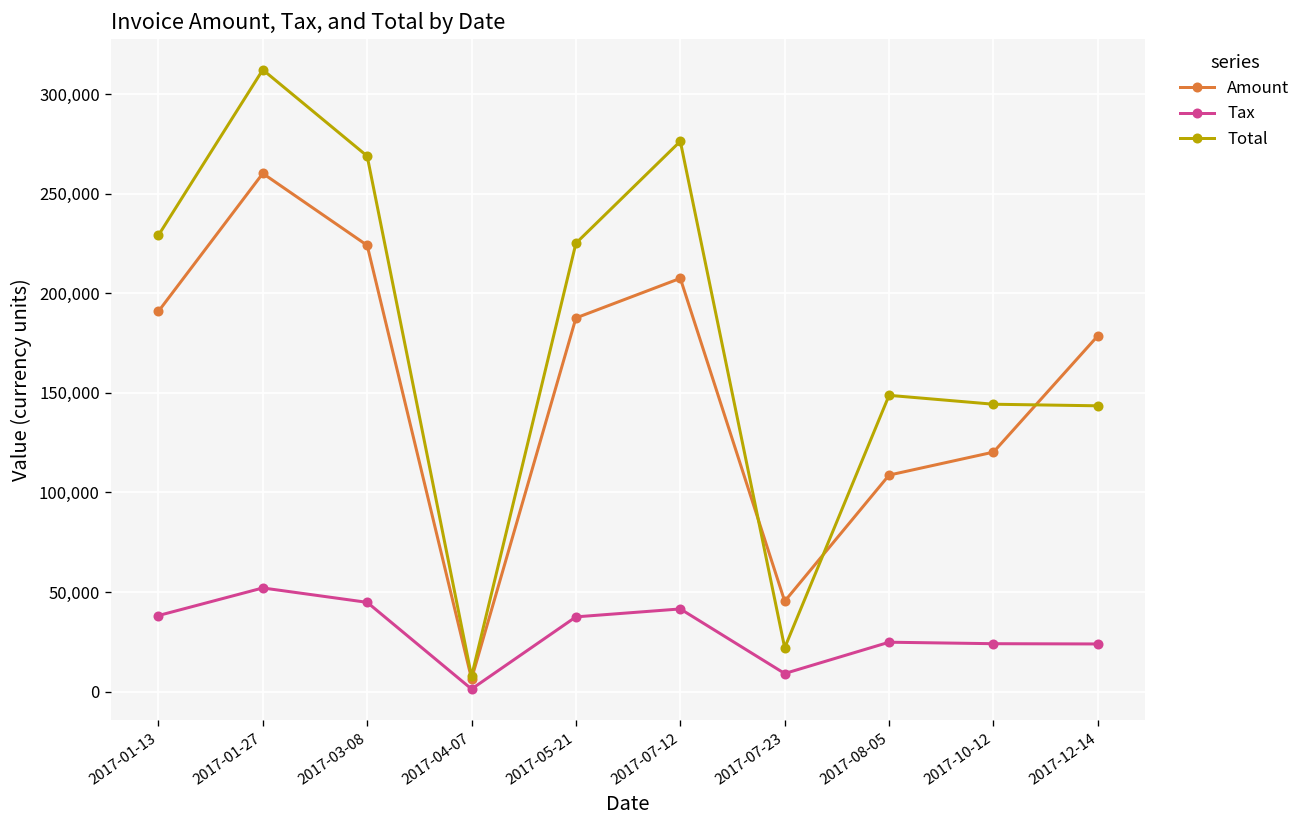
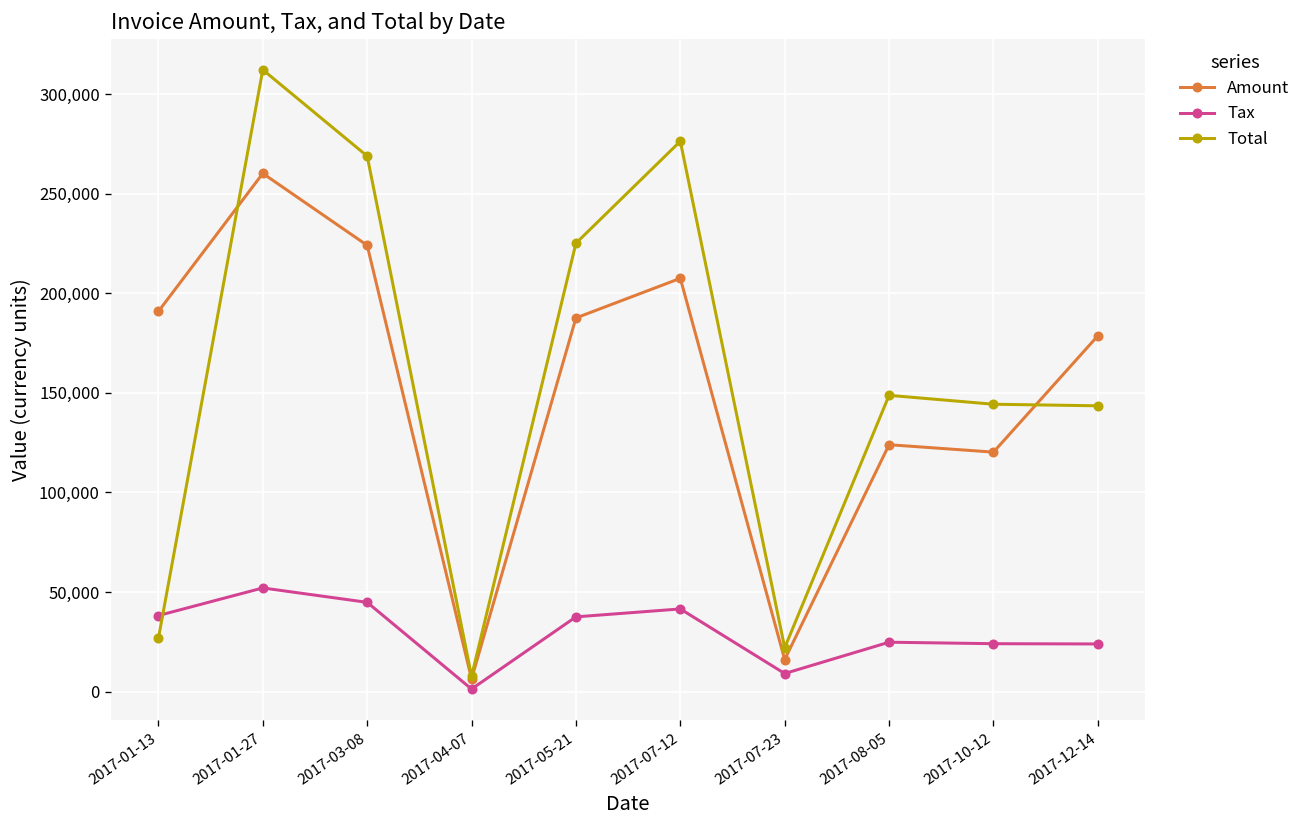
  {
    "Amount": {
      "2017-01-13": "191,000",
      "2017-01-27": "260,000",
      "2017-03-08": "224,000",
      "2017-05-21": "188,000",
      "2017-07-12": "208,000",
-     "2017-07-23": "45,000",
-     "2017-08-05": "109,000",
+     "2017-07-23": "16,000",
+     "2017-08-05": "124,000",
      "2017-10-12": "120,000",
      "2017-12-14": "179,000"
    },
    "Tax": {
      "2017-01-13": "38,000",
      "2017-01-27": "52,000",
      "2017-03-08": "45,000",
      "2017-04-07": "1,000",
      "2017-05-21": "38,000",
      "2017-07-12": "42,000",
      "2017-07-23": "9,000",
      "2017-08-05": "25,000",
      "2017-10-12": "24,000",
      "2017-12-14": "24,000"
    },
    "Total": {
-     "2017-01-13": "229,000",
+     "2017-01-13": "27,000",
      "2017-01-27": "312,000",
      "2017-03-08": "269,000",
      "2017-05-21": "225,000",
      "2017-07-12": "276,000",
      "2017-07-23": "22,000",
      "2017-08-05": "149,000",
      "2017-10-12": "144,000",
      "2017-12-14": "144,000"
    }
  }
